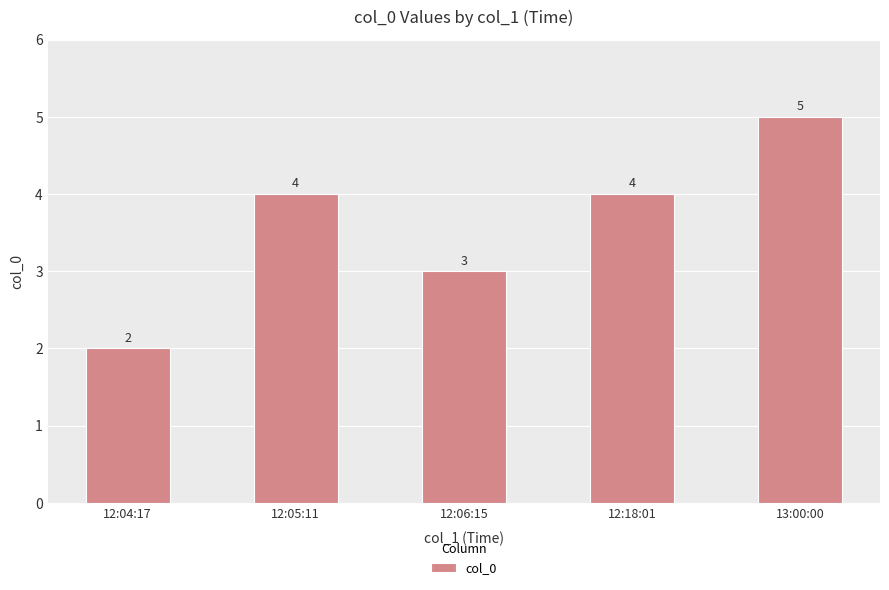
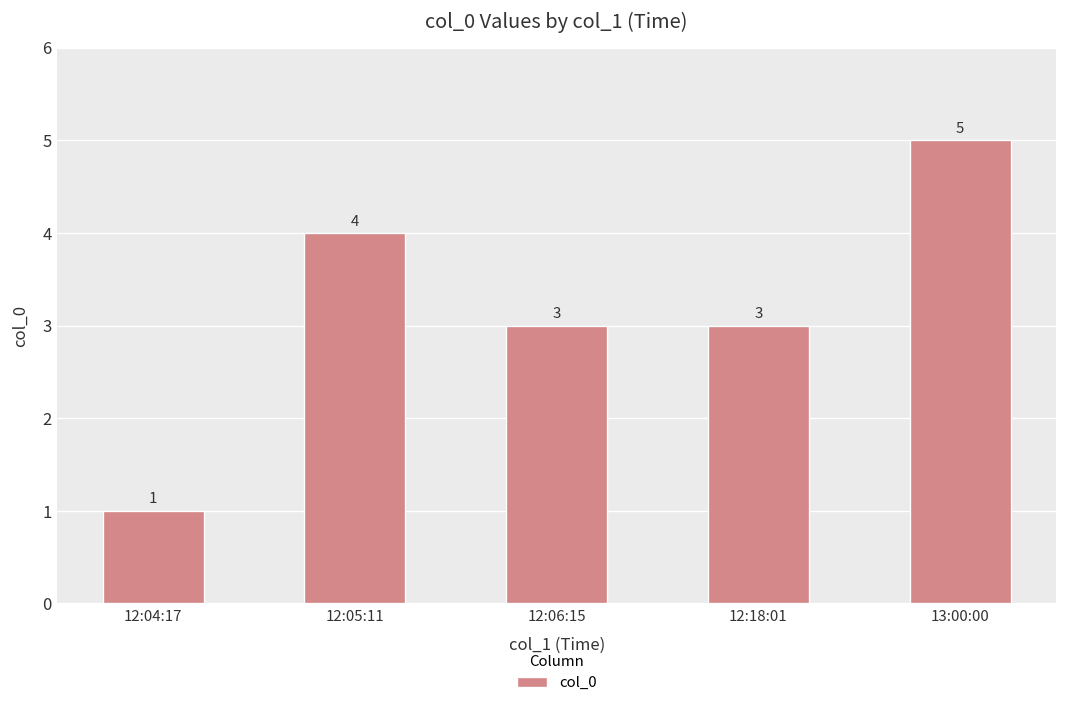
  {
-   "12:04:17": 2,
+   "12:04:17": 1,
    "12:05:11": 4,
    "12:06:15": 3,
-   "12:18:01": 4,
+   "12:18:01": 3,
    "13:00:00": 5
  }
